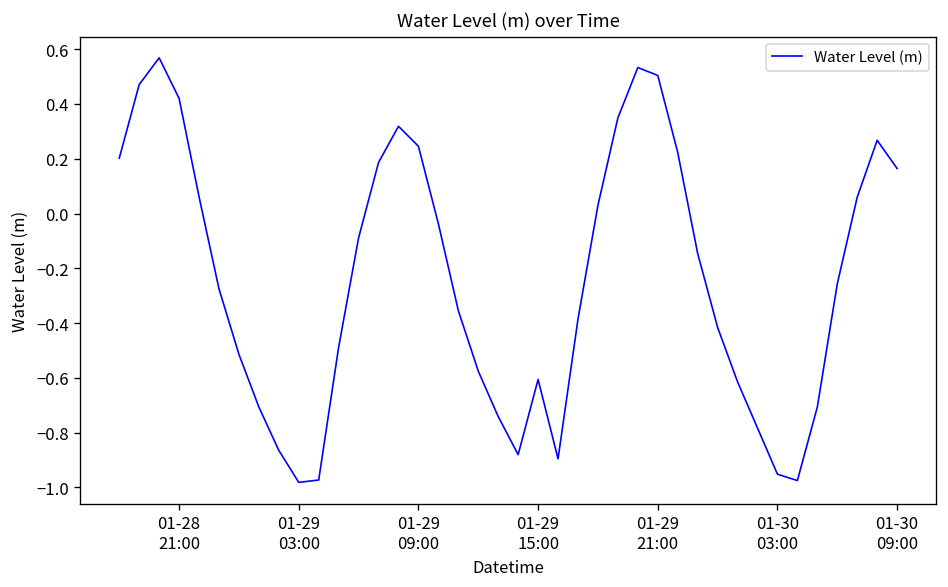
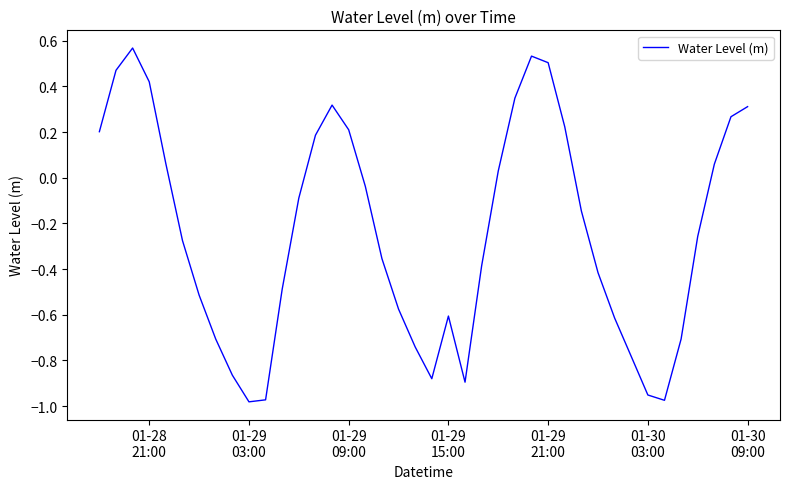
  {
    "01-28 21:00": 0.42,
    "01-29 03:00": -0.98,
-   "01-29 09:00": 0.25,
+   "01-29 09:00": 0.21,
    "01-29 15:00": -0.61,
    "01-29 21:00": 0.50,
    "01-30 03:00": -0.95,
-   "01-30 09:00": 0.16
+   "01-30 09:00": 0.31
  }
